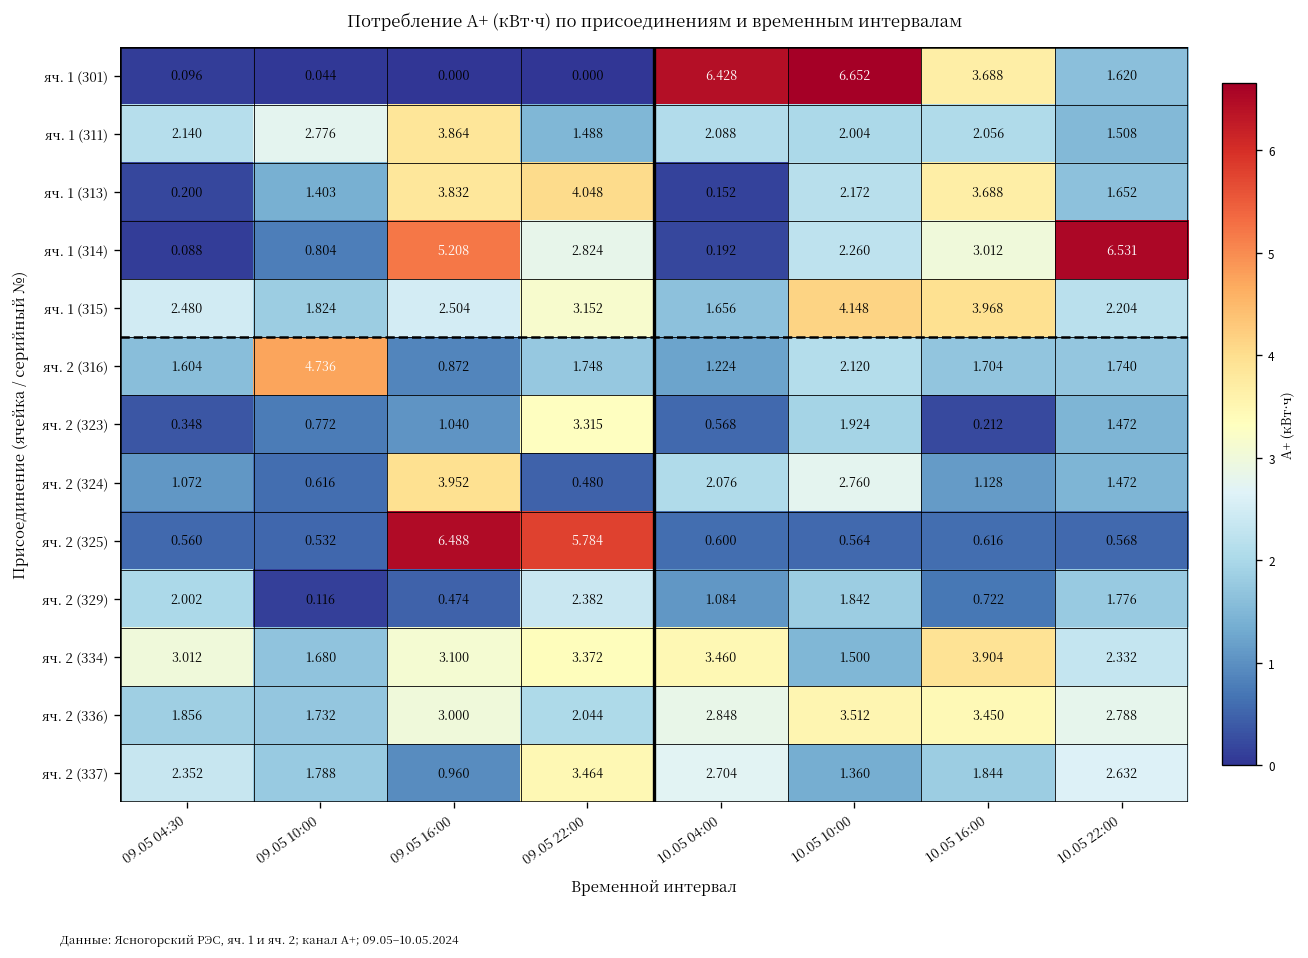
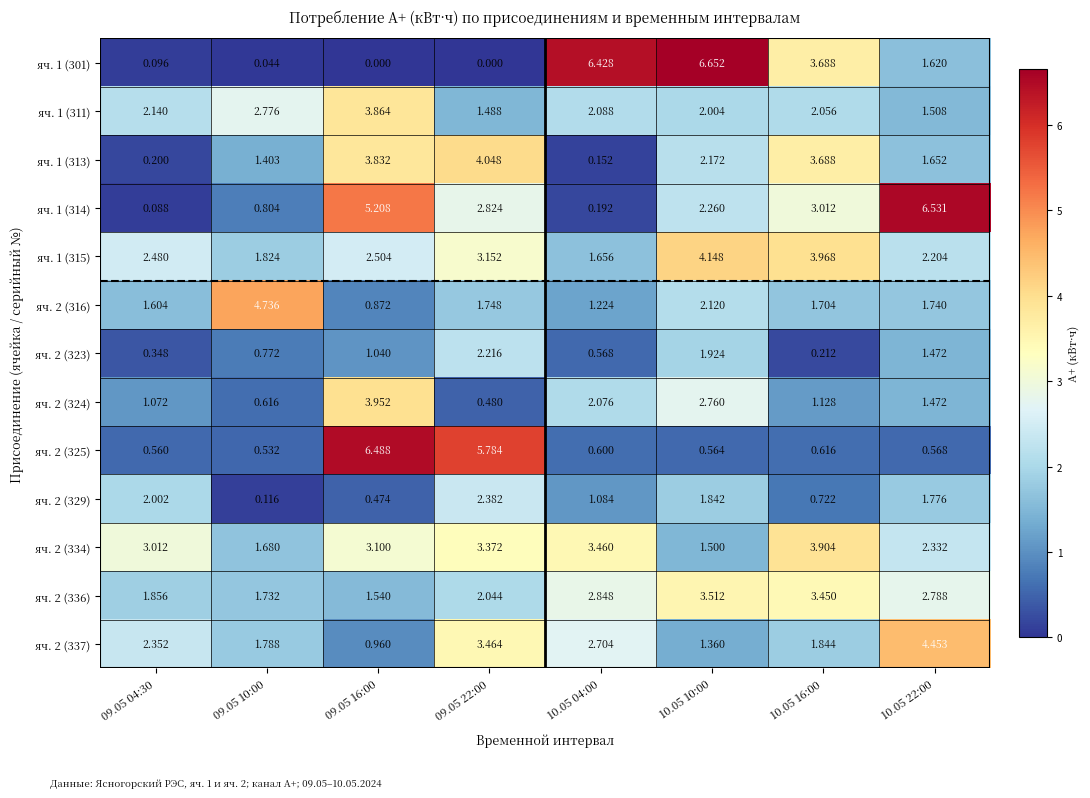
  {
    "яч. 1 (301)": {
      "09.05 04:30": 0.096,
      "09.05 10:00": 0.044,
      "09.05 16:00": 0.000,
      "09.05 22:00": 0.000,
      "10.05 04:00": 6.428,
      "10.05 10:00": 6.652,
      "10.05 16:00": 3.688,
      "10.05 22:00": 1.620
    },
    "яч. 1 (311)": {
      "09.05 04:30": 2.140,
      "09.05 10:00": 2.776,
      "09.05 16:00": 3.864,
      "09.05 22:00": 1.488,
      "10.05 04:00": 2.088,
      "10.05 10:00": 2.004,
      "10.05 16:00": 2.056,
      "10.05 22:00": 1.508
    },
    "яч. 1 (313)": {
      "09.05 04:30": 0.200,
      "09.05 10:00": 1.403,
      "09.05 16:00": 3.832,
      "09.05 22:00": 4.048,
      "10.05 04:00": 0.152,
      "10.05 10:00": 2.172,
      "10.05 16:00": 3.688,
      "10.05 22:00": 1.652
    },
    "яч. 1 (314)": {
      "09.05 04:30": 0.088,
      "09.05 10:00": 0.804,
      "09.05 16:00": 5.208,
      "09.05 22:00": 2.824,
      "10.05 04:00": 0.192,
      "10.05 10:00": 2.260,
      "10.05 16:00": 3.012,
      "10.05 22:00": 6.531
    },
    "яч. 1 (315)": {
      "09.05 04:30": 2.480,
      "09.05 10:00": 1.824,
      "09.05 16:00": 2.504,
      "09.05 22:00": 3.152,
      "10.05 04:00": 1.656,
      "10.05 10:00": 4.148,
      "10.05 16:00": 3.968,
      "10.05 22:00": 2.204
    },
    "яч. 2 (316)": {
      "09.05 04:30": 1.604,
      "09.05 10:00": 4.736,
      "09.05 16:00": 0.872,
      "09.05 22:00": 1.748,
      "10.05 04:00": 1.224,
      "10.05 10:00": 2.120,
      "10.05 16:00": 1.704,
      "10.05 22:00": 1.740
    },
    "яч. 2 (323)": {
      "09.05 04:30": 0.348,
      "09.05 10:00": 0.772,
      "09.05 16:00": 1.040,
-     "09.05 22:00": 3.315,
+     "09.05 22:00": 2.216,
      "10.05 04:00": 0.568,
      "10.05 10:00": 1.924,
      "10.05 16:00": 0.212,
      "10.05 22:00": 1.472
    },
    "яч. 2 (324)": {
      "09.05 04:30": 1.072,
      "09.05 10:00": 0.616,
      "09.05 16:00": 3.952,
      "09.05 22:00": 0.480,
      "10.05 04:00": 2.076,
      "10.05 10:00": 2.760,
      "10.05 16:00": 1.128,
      "10.05 22:00": 1.472
    },
    "яч. 2 (325)": {
      "09.05 04:30": 0.560,
      "09.05 10:00": 0.532,
      "09.05 16:00": 6.488,
      "09.05 22:00": 5.784,
      "10.05 04:00": 0.600,
      "10.05 10:00": 0.564,
      "10.05 16:00": 0.616,
      "10.05 22:00": 0.568
    },
    "яч. 2 (329)": {
      "09.05 04:30": 2.002,
      "09.05 10:00": 0.116,
      "09.05 16:00": 0.474,
      "09.05 22:00": 2.382,
      "10.05 04:00": 1.084,
      "10.05 10:00": 1.842,
      "10.05 16:00": 0.722,
      "10.05 22:00": 1.776
    },
    "яч. 2 (334)": {
      "09.05 04:30": 3.012,
      "09.05 10:00": 1.680,
      "09.05 16:00": 3.100,
      "09.05 22:00": 3.372,
      "10.05 04:00": 3.460,
      "10.05 10:00": 1.500,
      "10.05 16:00": 3.904,
      "10.05 22:00": 2.332
    },
    "яч. 2 (336)": {
      "09.05 04:30": 1.856,
      "09.05 10:00": 1.732,
-     "09.05 16:00": 3.000,
+     "09.05 16:00": 1.540,
      "09.05 22:00": 2.044,
      "10.05 04:00": 2.848,
      "10.05 10:00": 3.512,
      "10.05 16:00": 3.450,
      "10.05 22:00": 2.788
    },
    "яч. 2 (337)": {
      "09.05 04:30": 2.352,
      "09.05 10:00": 1.788,
      "09.05 16:00": 0.960,
      "09.05 22:00": 3.464,
      "10.05 04:00": 2.704,
      "10.05 10:00": 1.360,
      "10.05 16:00": 1.844,
-     "10.05 22:00": 2.632
+     "10.05 22:00": 4.453
    }
  }
